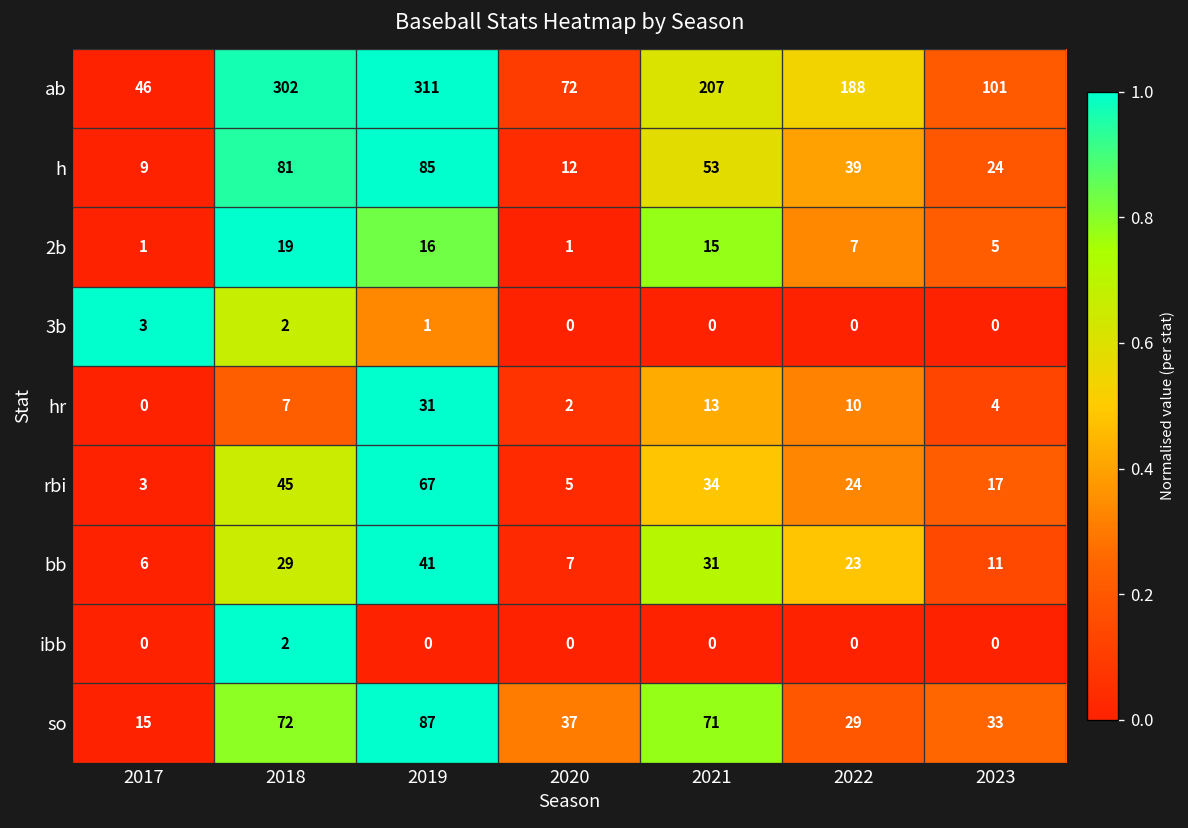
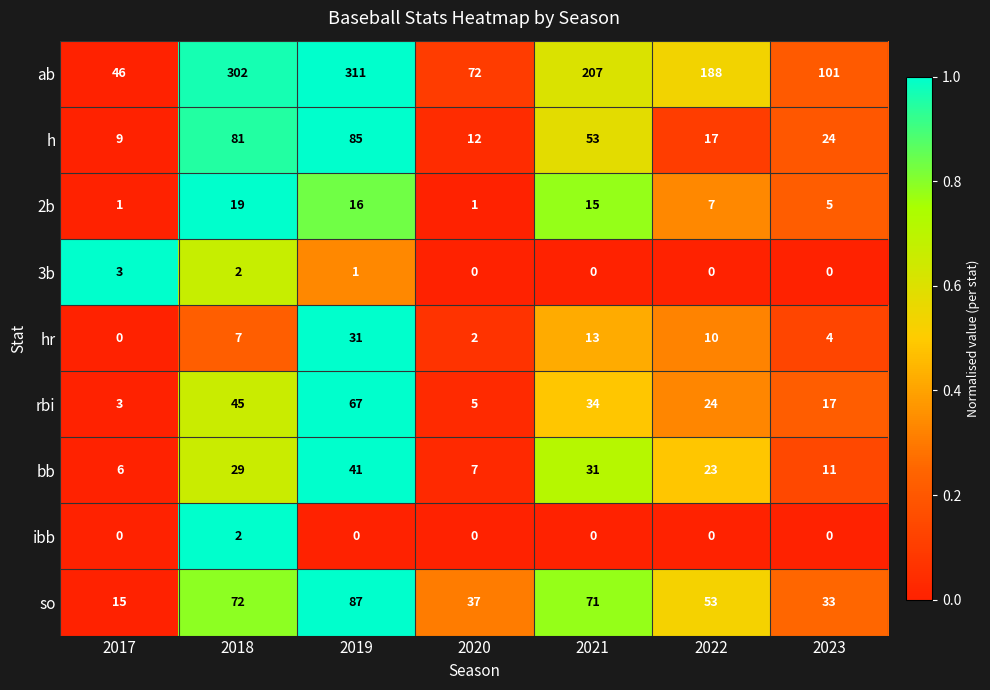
  {
    "ab": {
      "2017": 46,
      "2018": 302,
      "2019": 311,
      "2020": 72,
      "2021": 207,
      "2022": 188,
      "2023": 101
    },
    "h": {
      "2017": 9,
      "2018": 81,
      "2019": 85,
      "2020": 12,
      "2021": 53,
-     "2022": 39,
+     "2022": 17,
      "2023": 24
    },
    "2b": {
      "2017": 1,
      "2018": 19,
      "2019": 16,
      "2020": 1,
      "2021": 15,
      "2022": 7,
      "2023": 5
    },
    "3b": {
      "2017": 3,
      "2018": 2,
      "2019": 1,
      "2020": 0,
      "2021": 0,
      "2022": 0,
      "2023": 0
    },
    "hr": {
      "2017": 0,
      "2018": 7,
      "2019": 31,
      "2020": 2,
      "2021": 13,
      "2022": 10,
      "2023": 4
    },
    "rbi": {
      "2017": 3,
      "2018": 45,
      "2019": 67,
      "2020": 5,
      "2021": 34,
      "2022": 24,
      "2023": 17
    },
    "bb": {
      "2017": 6,
      "2018": 29,
      "2019": 41,
      "2020": 7,
      "2021": 31,
      "2022": 23,
      "2023": 11
    },
    "ibb": {
      "2017": 0,
      "2018": 2,
      "2019": 0,
      "2020": 0,
      "2021": 0,
      "2022": 0,
      "2023": 0
    },
    "so": {
      "2017": 15,
      "2018": 72,
      "2019": 87,
      "2020": 37,
      "2021": 71,
-     "2022": 29,
+     "2022": 53,
      "2023": 33
    }
  }
